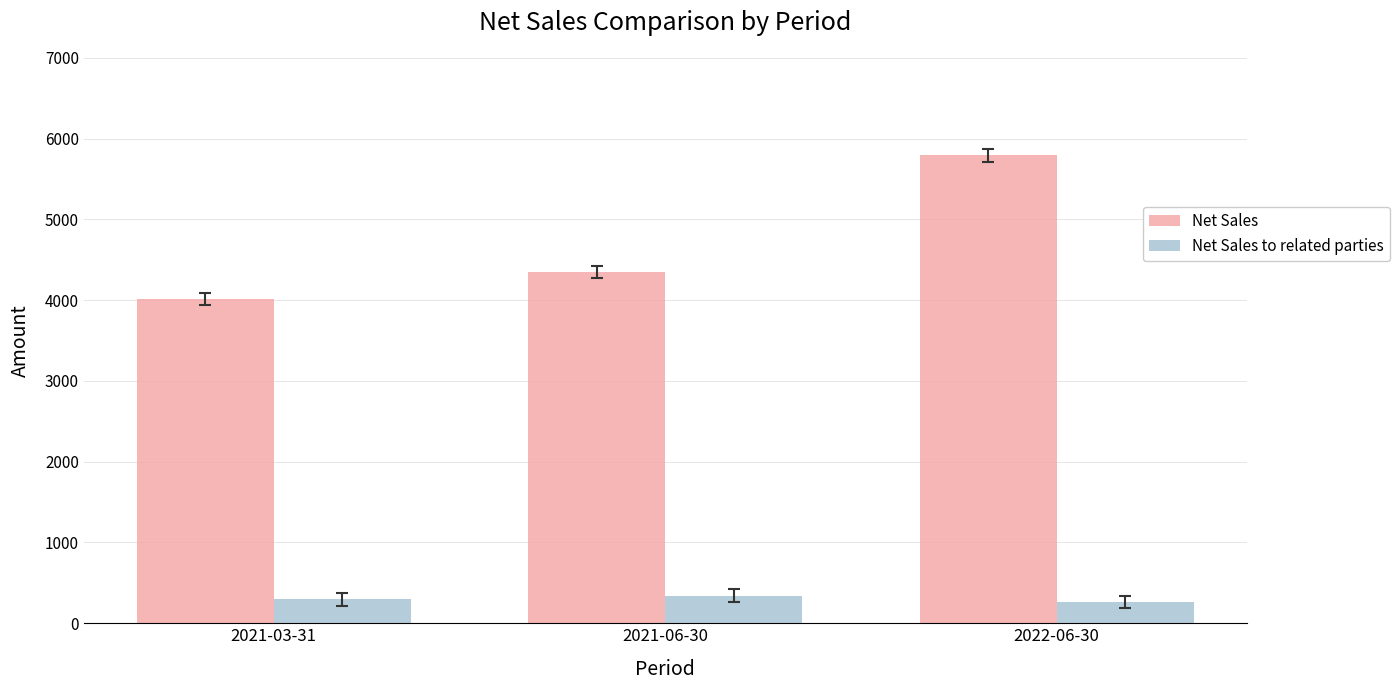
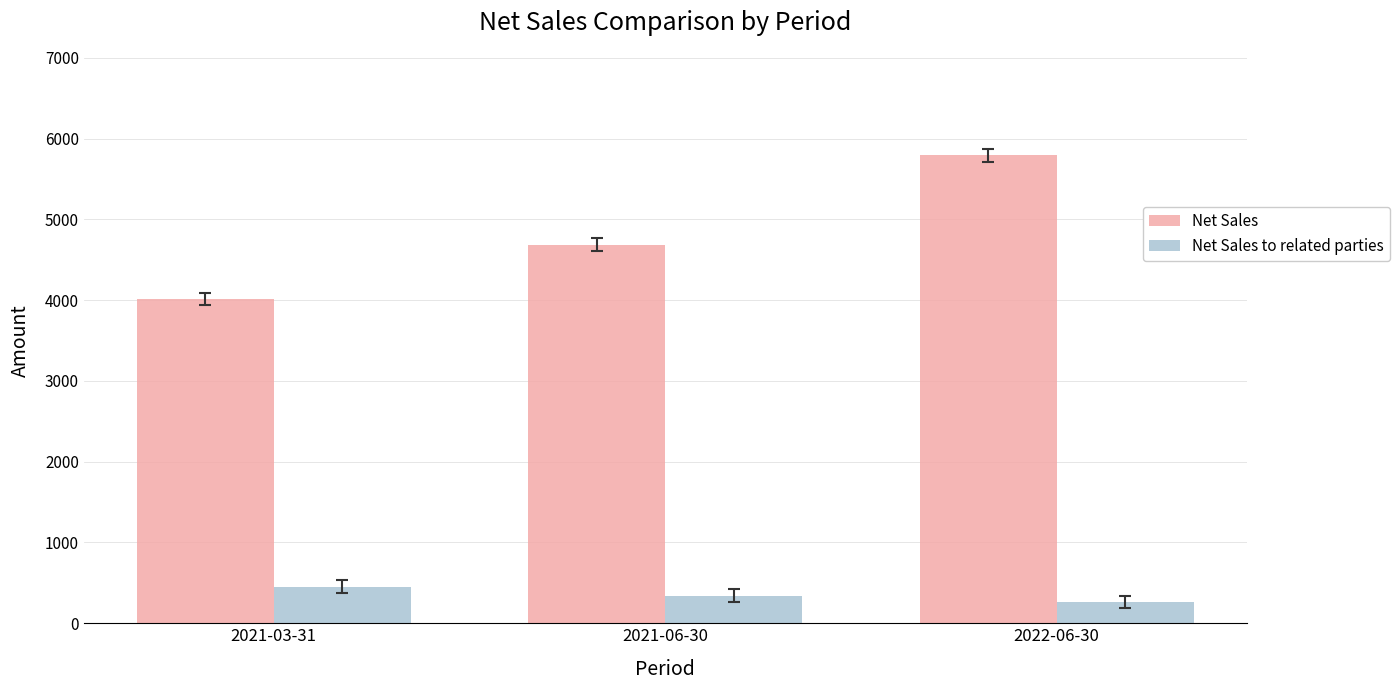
  {
    "Net Sales": {
      "2021-03-31": 4000,
-     "2021-06-30": 4300,
+     "2021-06-30": 4700,
      "2022-06-30": 5800
    },
    "Net Sales to related parties": {
-     "2021-03-31": 300,
+     "2021-03-31": 500,
      "2021-06-30": 300,
      "2022-06-30": 300
    }
  }
